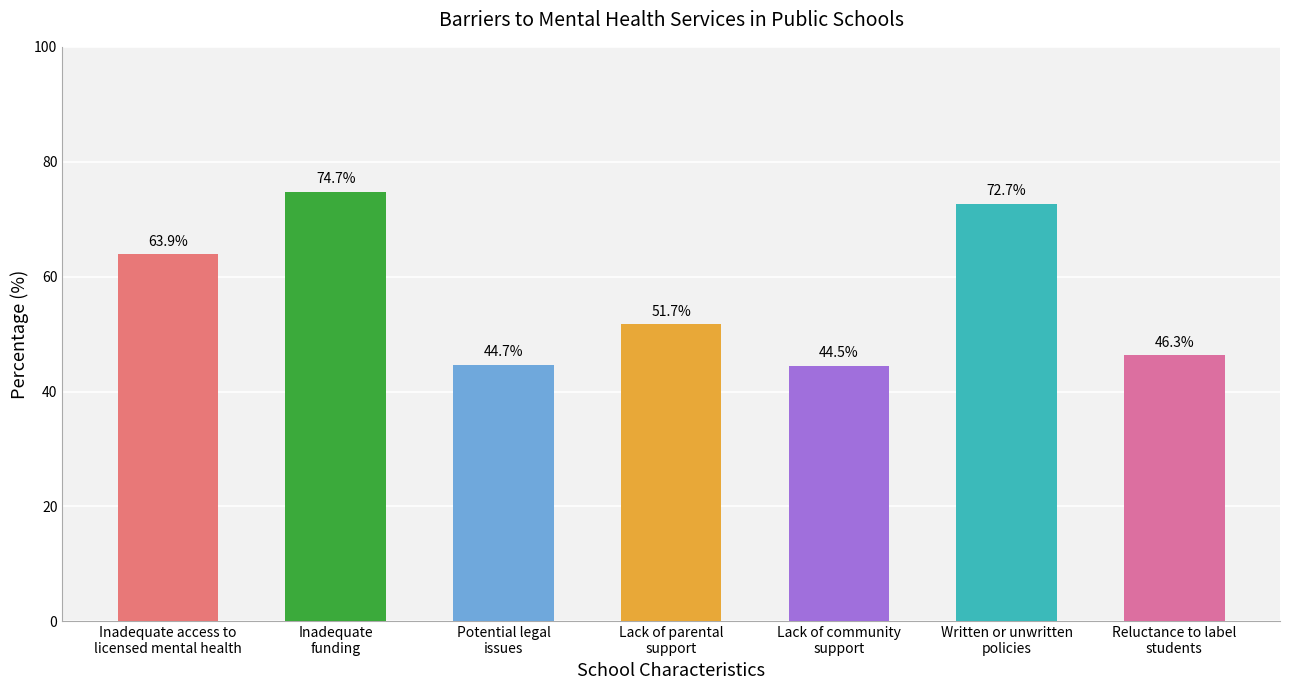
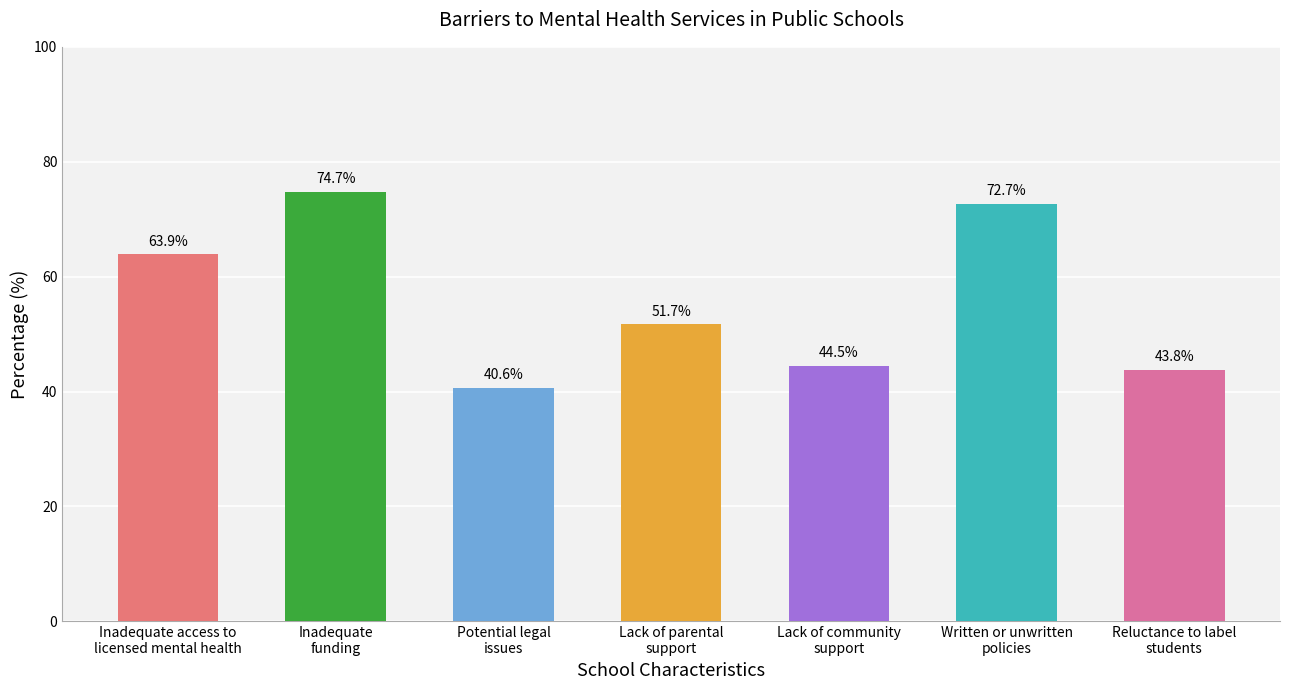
  {
    "Inadequate access to licensed mental health": "63.9%",
    "Inadequate funding": "74.7%",
-   "Potential legal issues": "44.7%",
+   "Potential legal issues": "40.6%",
    "Lack of parental support": "51.7%",
    "Lack of community support": "44.5%",
    "Written or unwritten policies": "72.7%",
-   "Reluctance to label students": "46.3%"
+   "Reluctance to label students": "43.8%"
  }
